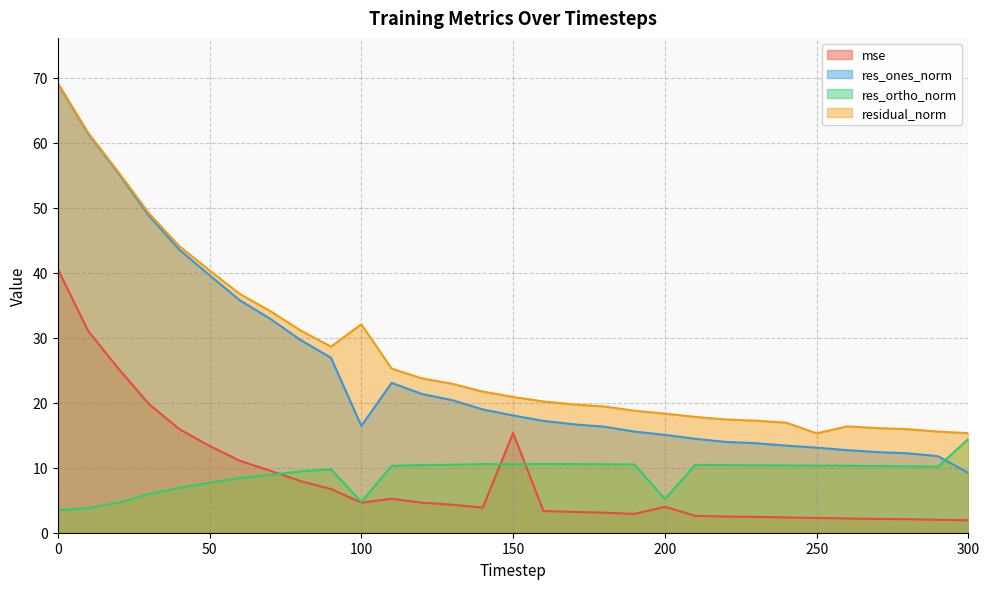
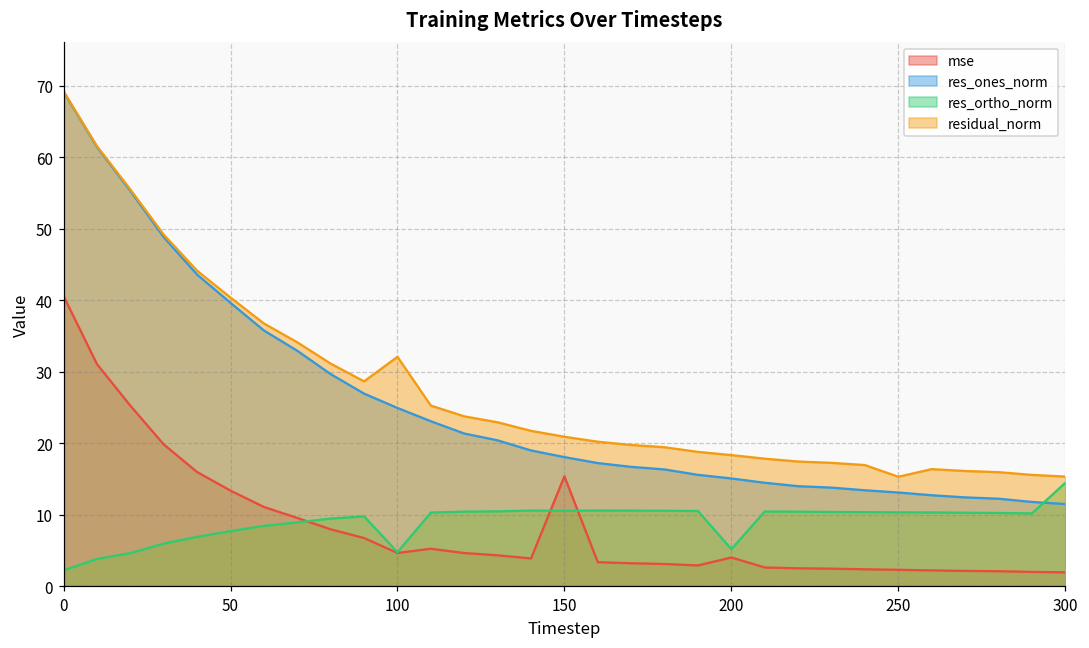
  {
    "mse": {
      "0": 41,
      "50": 13,
      "150": 15,
      "200": 4,
      "250": 2,
      "300": 2
    },
    "res_ones_norm": {
      "50": 40,
-     "100": 16,
+     "100": 25,
      "150": 18,
      "200": 15,
      "250": 13,
-     "300": 9
+     "300": 11
    },
    "res_ortho_norm": {
-     "0": 3,
+     "0": 2,
      "50": 8,
      "150": 11,
      "200": 5,
      "250": 10,
      "300": 14
    },
    "residual_norm": {
      "50": 40,
      "100": 32,
      "150": 21,
      "200": 18,
      "250": 15,
      "300": 15
    }
  }
